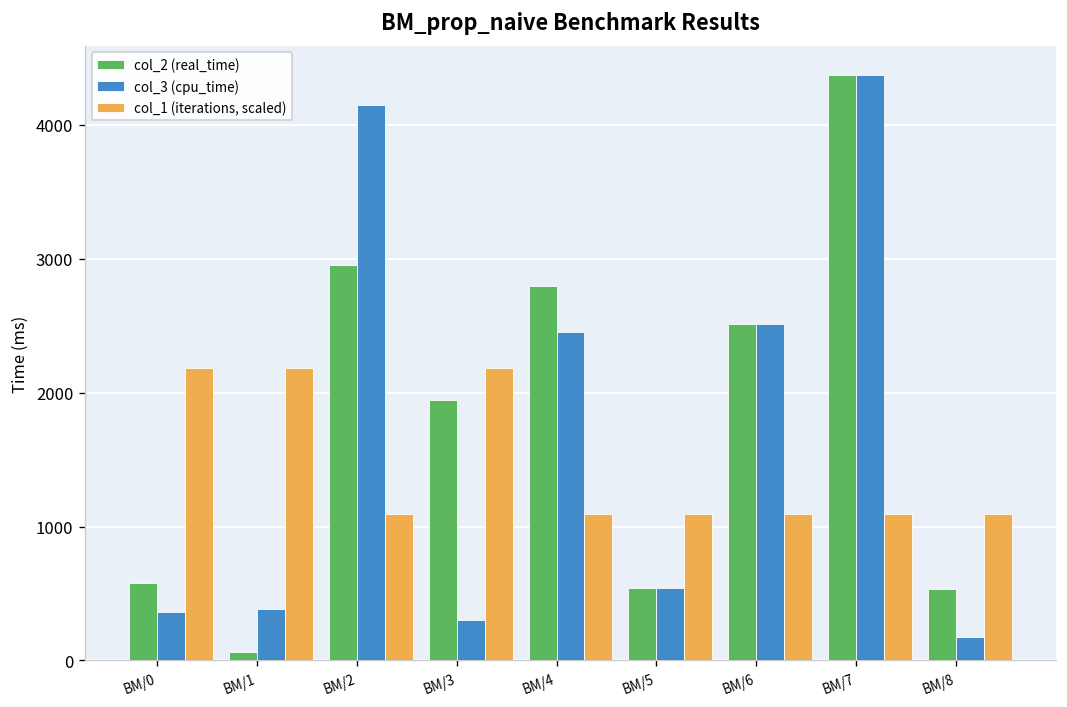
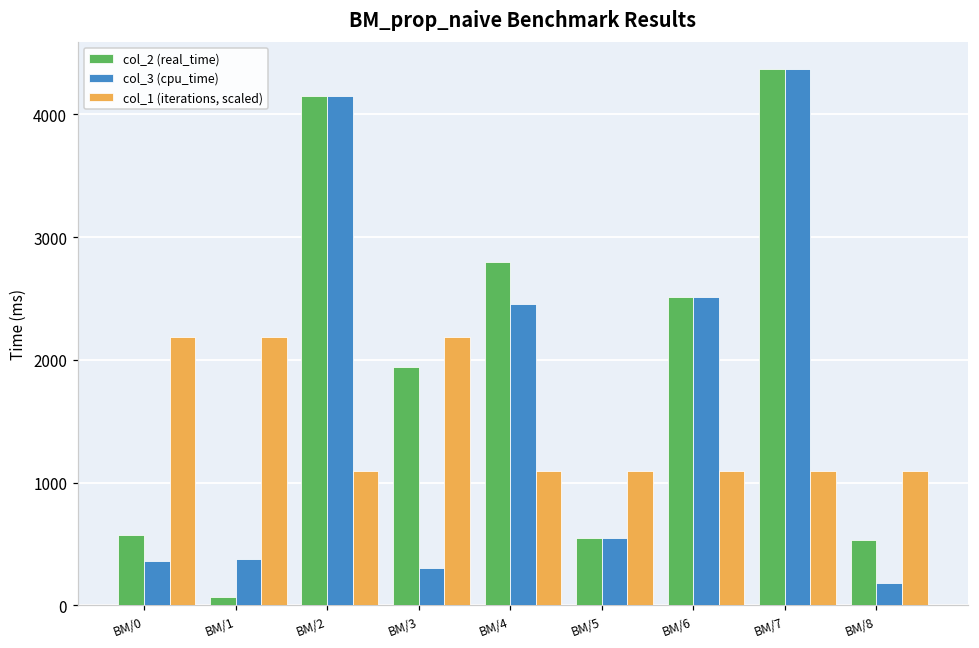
  {
    "col_2 (real_time)": {
      "BM/0": 580,
      "BM/1": 70,
-     "BM/2": 2950,
+     "BM/2": 4150,
      "BM/3": 1940,
      "BM/4": 2800,
      "BM/5": 540,
      "BM/6": 2510,
      "BM/7": 4370,
      "BM/8": 530
    },
    "col_3 (cpu_time)": {
      "BM/0": 360,
      "BM/1": 380,
      "BM/2": 4150,
      "BM/3": 310,
      "BM/4": 2450,
      "BM/5": 540,
      "BM/6": 2510,
      "BM/7": 4370,
      "BM/8": 180
    },
    "col_1 (iterations, scaled)": {
      "BM/0": 2190,
      "BM/1": 2190,
      "BM/2": 1090,
      "BM/3": 2190,
      "BM/4": 1090,
      "BM/5": 1090,
      "BM/6": 1090,
      "BM/7": 1090,
      "BM/8": 1090
    }
  }
